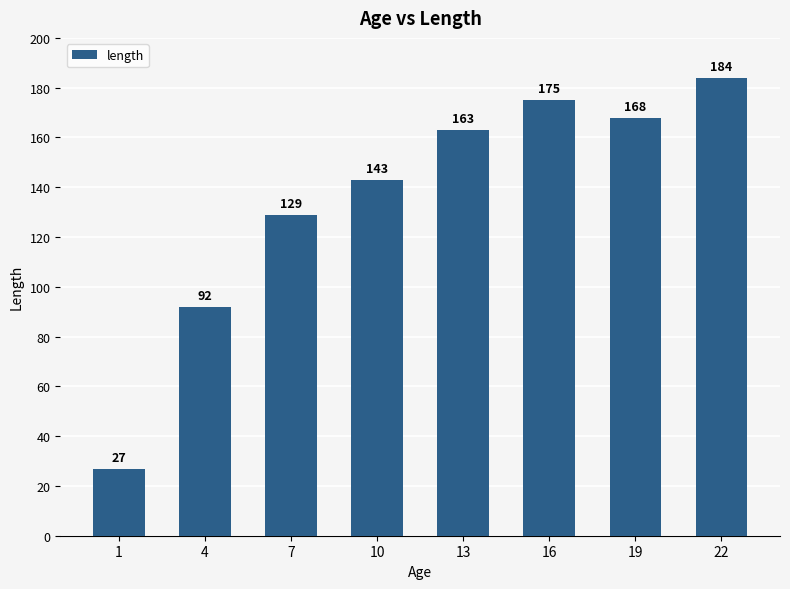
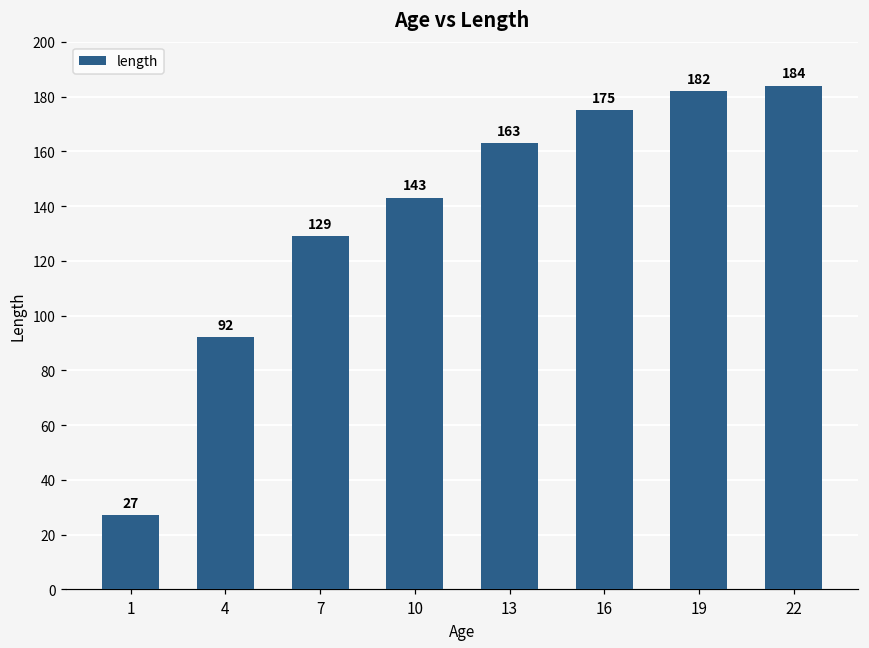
  {
    "1": 27,
    "4": 92,
    "7": 129,
    "10": 143,
    "13": 163,
    "16": 175,
-   "19": 168,
+   "19": 182,
    "22": 184
  }
